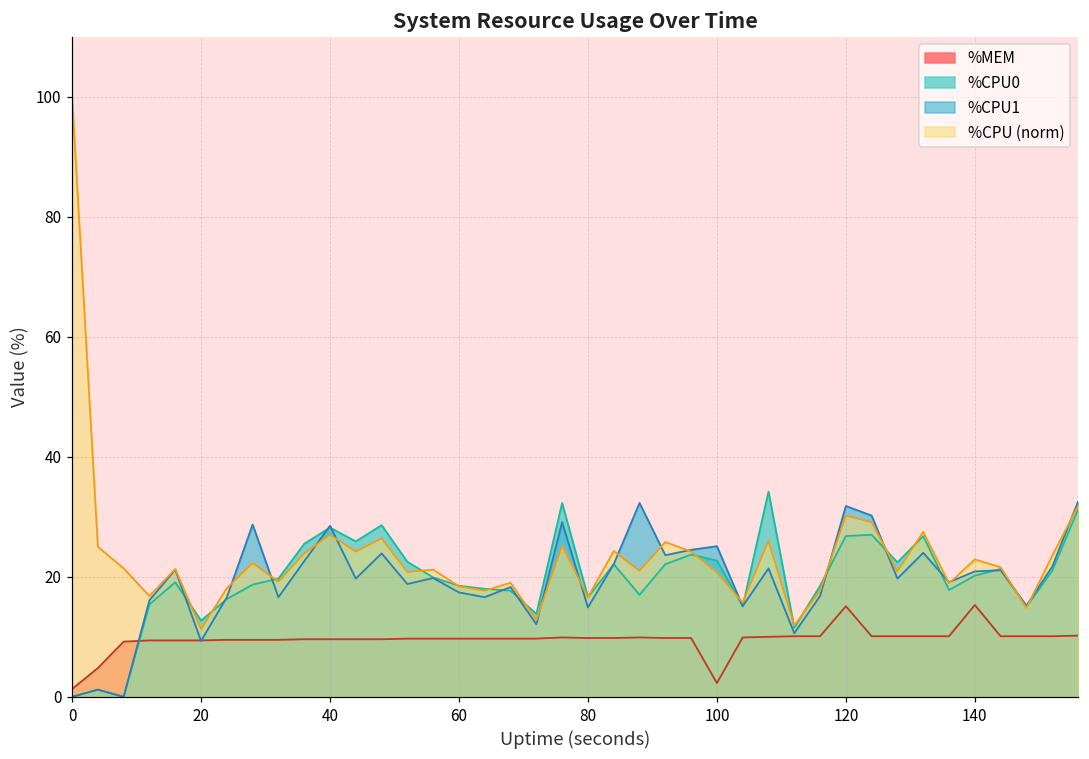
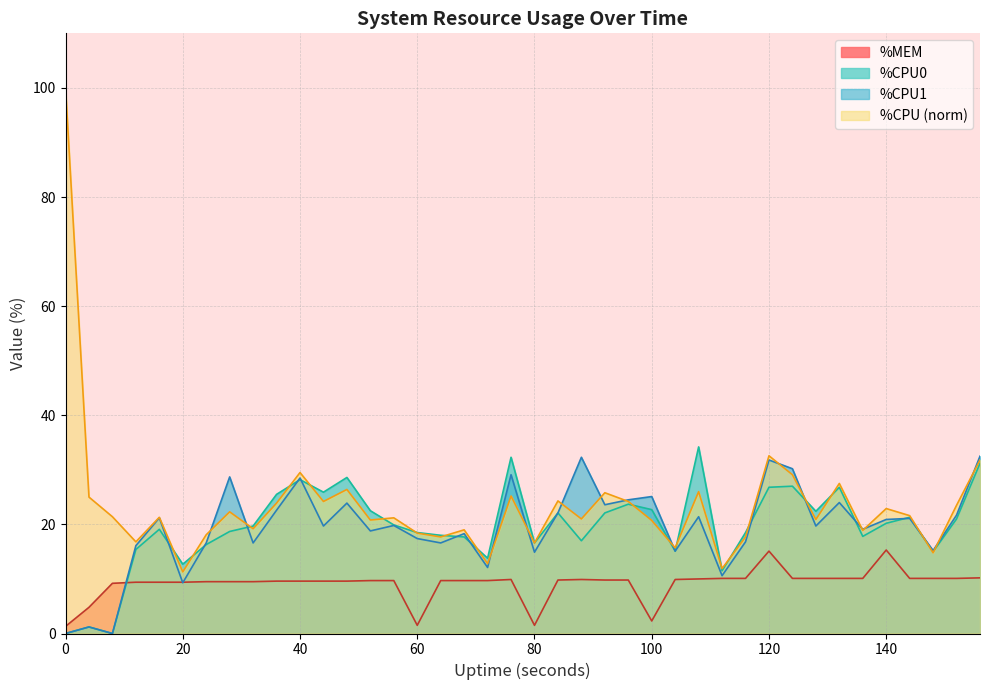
  {
    "%MEM": {
      "0": 1,
      "40": 10,
-     "60": 10,
-     "80": 10,
+     "60": 2,
+     "80": 2,
      "100": 2,
      "120": 15,
      "140": 15
    },
    "%CPU (norm)": {
      "0": 100,
      "20": 11,
-     "40": 27,
+     "40": 30,
      "100": 21,
-     "120": 30,
+     "120": 33,
      "140": 23
    }
  }
